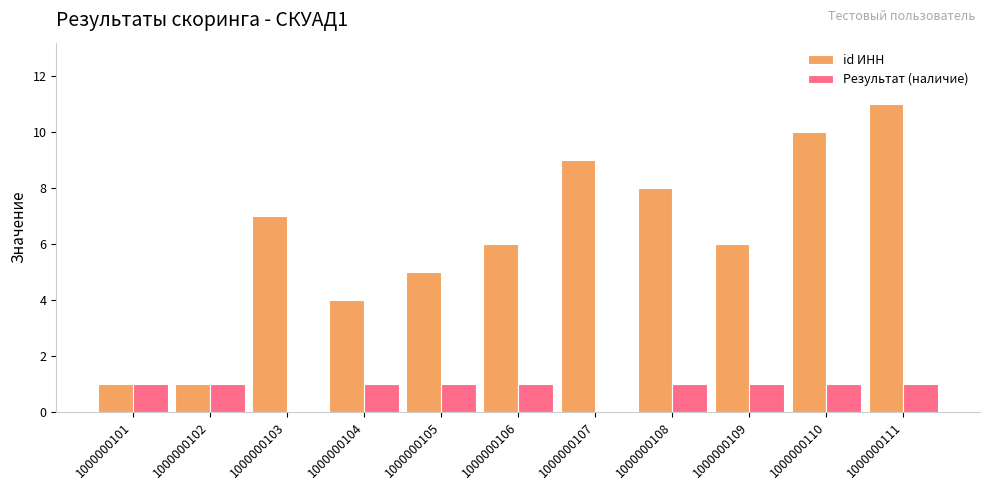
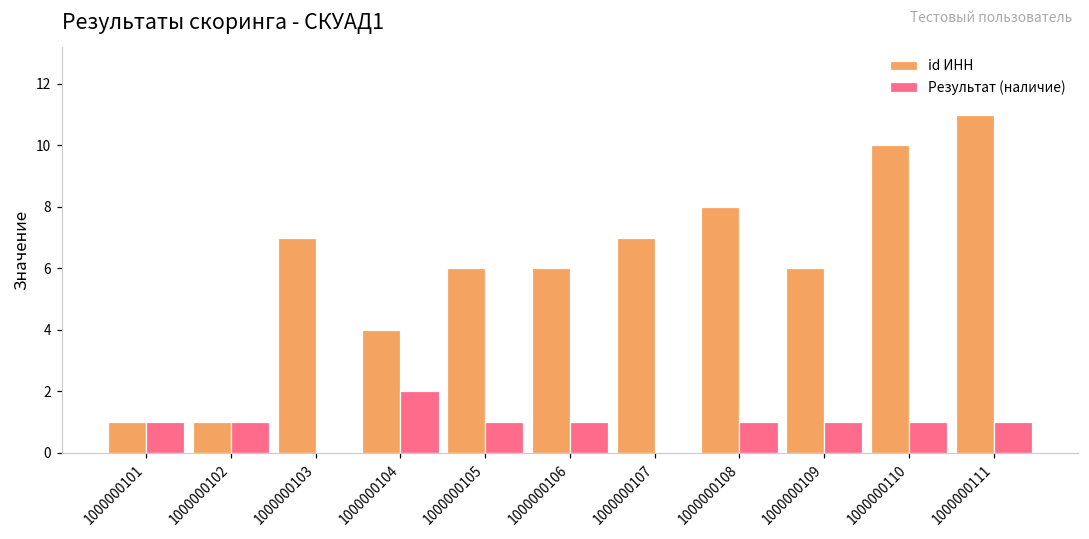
  {
    "id ИНН": {
      "1000000101": 1,
      "1000000102": 1,
      "1000000103": 7,
      "1000000104": 4,
-     "1000000105": 5,
+     "1000000105": 6,
      "1000000106": 6,
-     "1000000107": 9,
+     "1000000107": 7,
      "1000000108": 8,
      "1000000109": 6,
      "1000000110": 10,
      "1000000111": 11
    },
    "Результат (наличие)": {
      "1000000101": 1,
      "1000000102": 1,
      "1000000103": 0,
-     "1000000104": 1,
+     "1000000104": 2,
      "1000000105": 1,
      "1000000106": 1,
      "1000000107": 0,
      "1000000108": 1,
      "1000000109": 1,
      "1000000110": 1,
      "1000000111": 1
    }
  }
